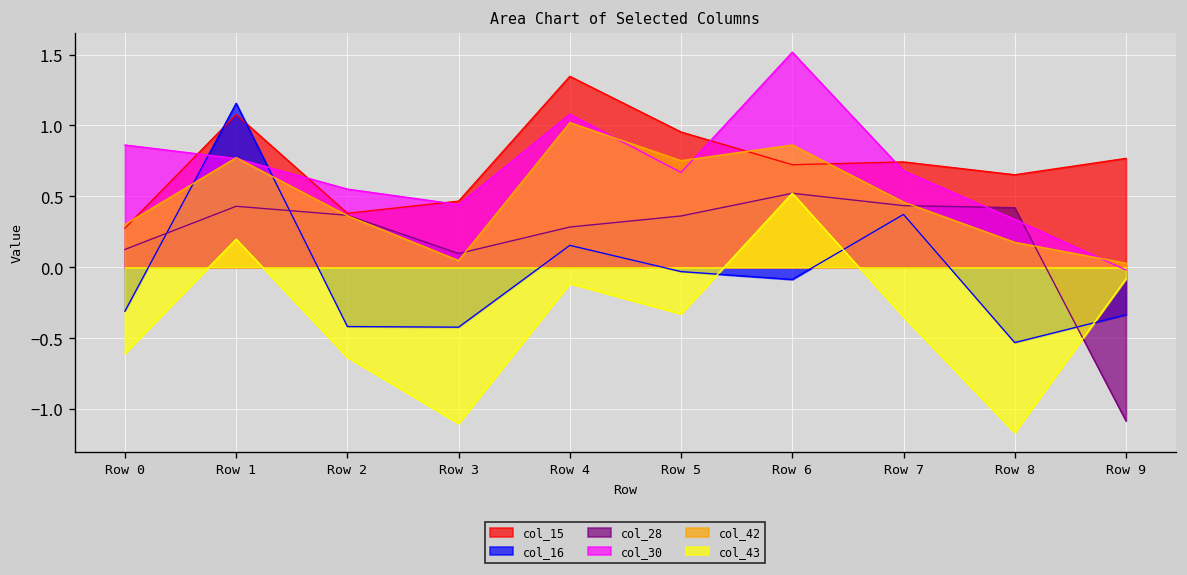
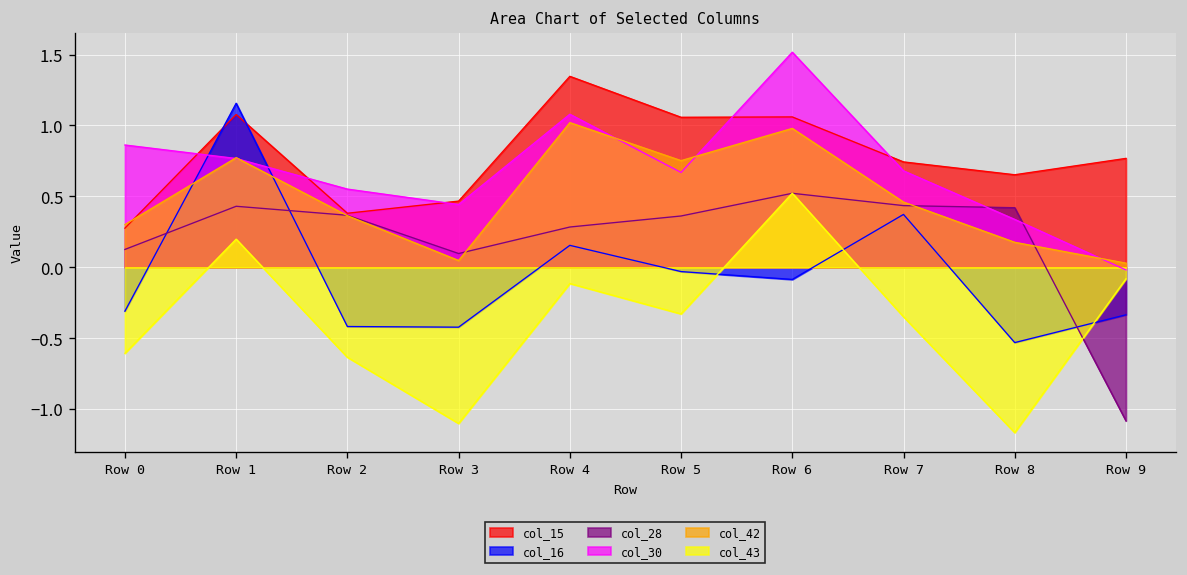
  {
    "col_15": {
      "Row 0": 0.28,
      "Row 1": 1.08,
      "Row 3": 0.47,
      "Row 4": 1.35,
-     "Row 5": 0.95,
-     "Row 6": 0.72,
+     "Row 5": 1.06,
+     "Row 6": 1.06,
      "Row 7": 0.74,
      "Row 8": 0.65,
      "Row 9": 0.77
    },
    "col_42": {
      "Row 0": 0.30,
      "Row 3": 0.05,
      "Row 4": 1.02,
      "Row 5": 0.75,
-     "Row 6": 0.86,
+     "Row 6": 0.98,
      "Row 7": 0.46,
      "Row 8": 0.18,
      "Row 9": 0.03
    }
  }
